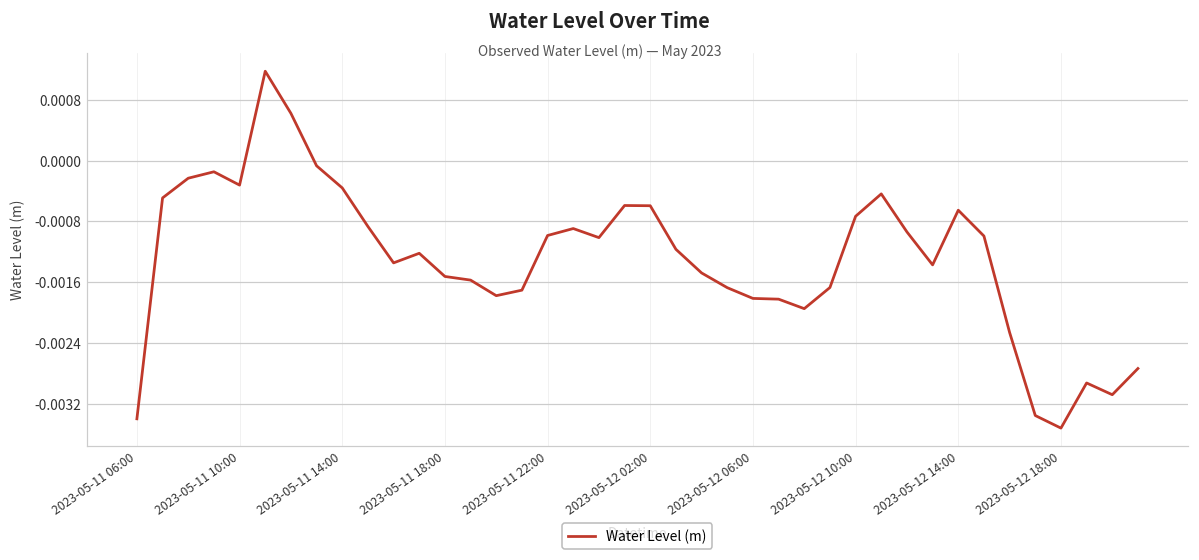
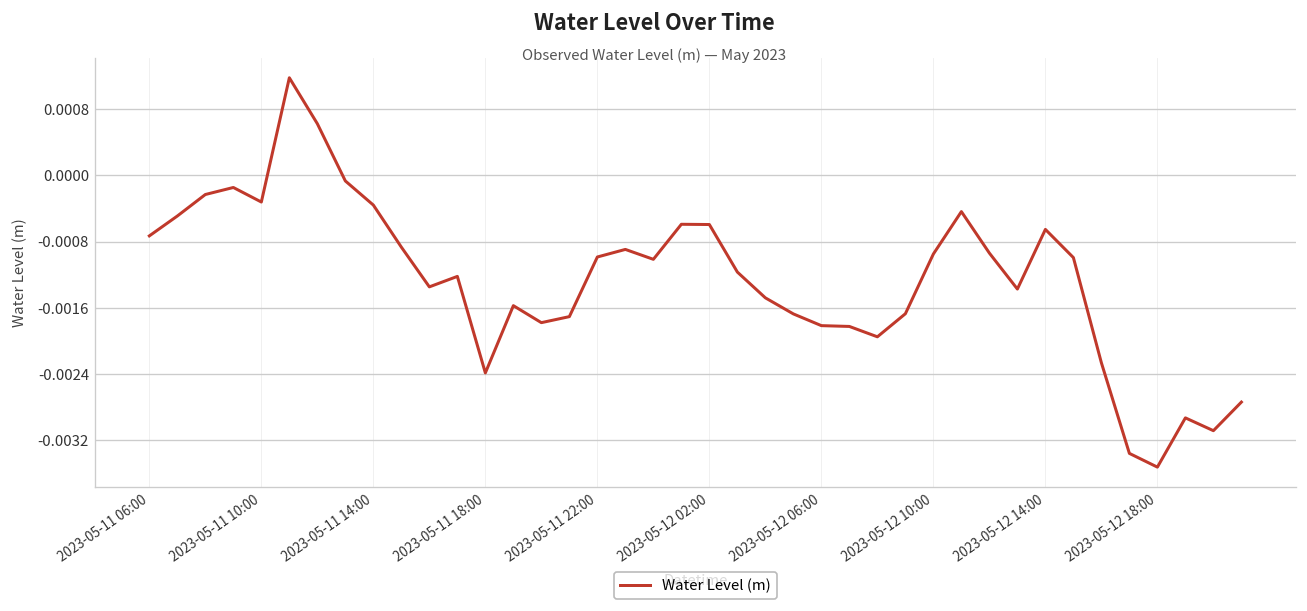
  {
-   "2023-05-11 06:00": -0.0034,
+   "2023-05-11 06:00": -0.0007,
    "2023-05-11 10:00": -0.0003,
    "2023-05-11 14:00": -0.0004,
-   "2023-05-11 18:00": -0.0015,
+   "2023-05-11 18:00": -0.0024,
    "2023-05-11 22:00": -0.0010,
    "2023-05-12 02:00": -0.0006,
    "2023-05-12 06:00": -0.0018,
-   "2023-05-12 10:00": -0.0007,
+   "2023-05-12 10:00": -0.0010,
    "2023-05-12 14:00": -0.0007,
    "2023-05-12 18:00": -0.0035
  }
